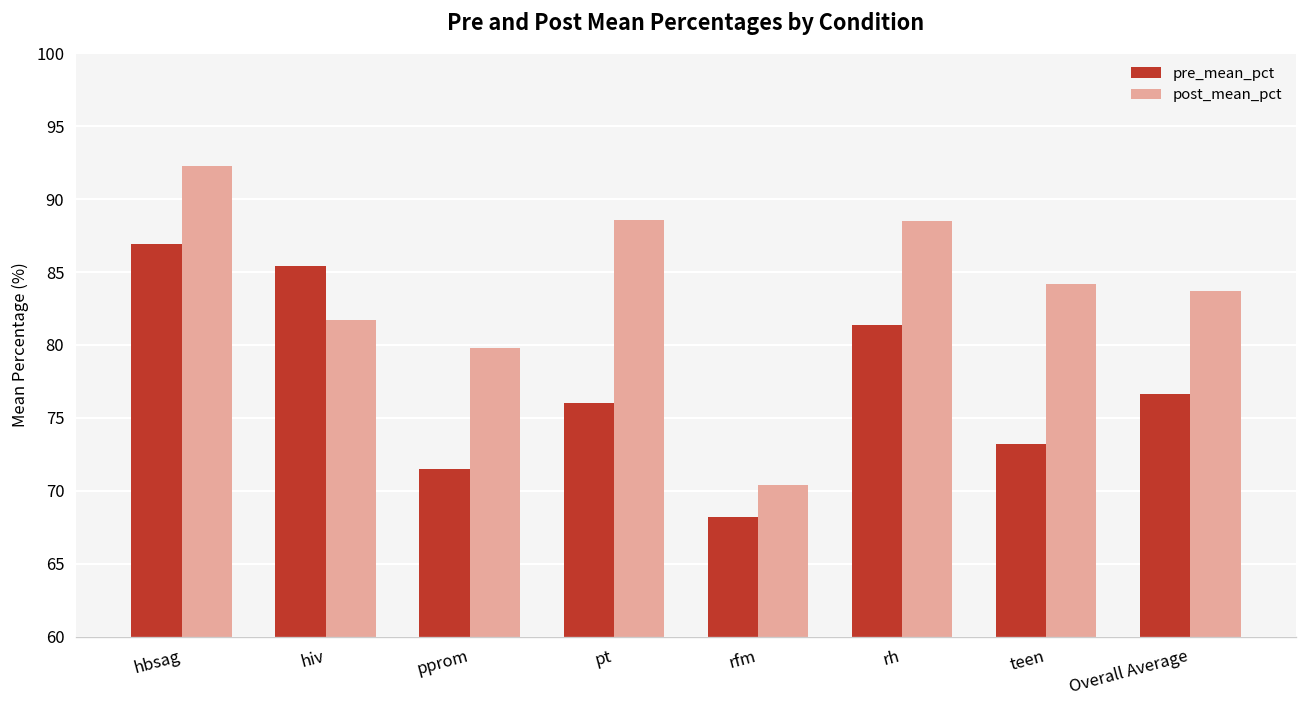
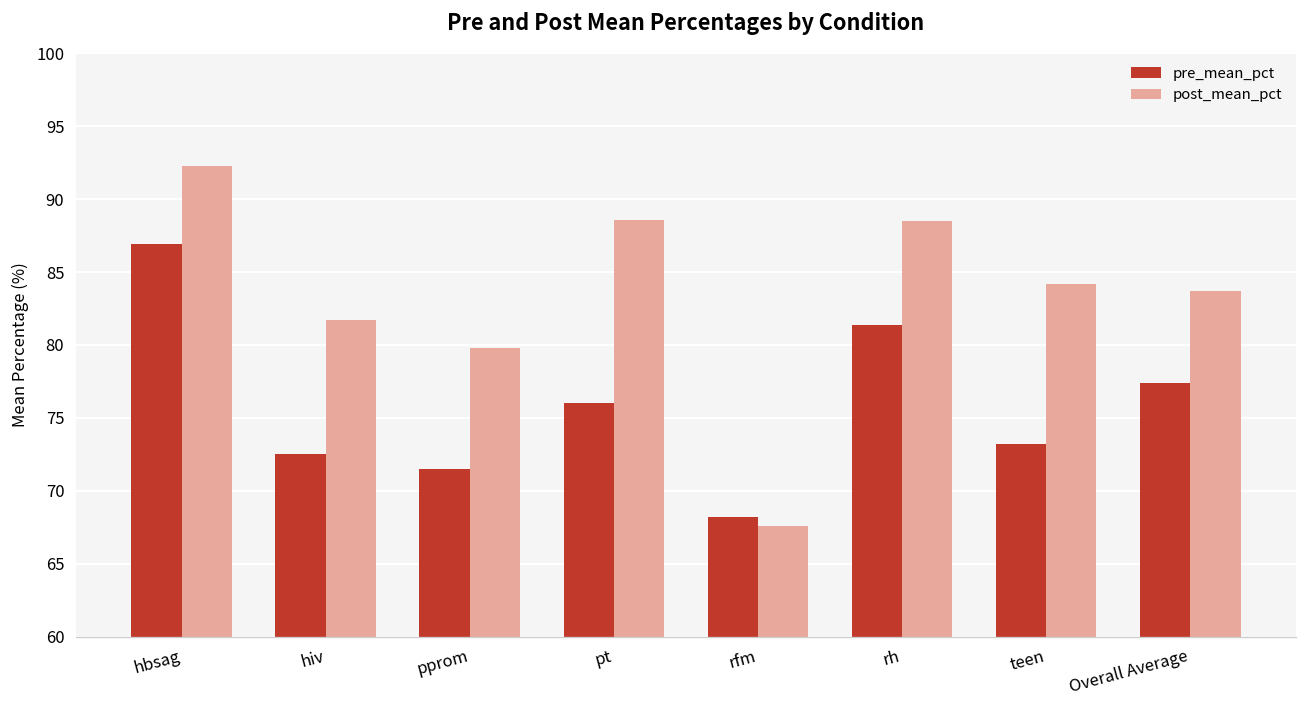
  {
    "pre_mean_pct": {
      "hbsag": 86.9,
-     "hiv": 85.4,
+     "hiv": 72.5,
      "pprom": 71.5,
      "pt": 76.0,
      "rfm": 68.2,
      "rh": 81.4,
      "teen": 73.2,
-     "Overall Average": 76.6
+     "Overall Average": 77.4
    },
    "post_mean_pct": {
      "hbsag": 92.3,
      "hiv": 81.7,
      "pprom": 79.8,
      "pt": 88.6,
-     "rfm": 70.4,
+     "rfm": 67.6,
      "rh": 88.5,
      "teen": 84.2,
      "Overall Average": 83.7
    }
  }
